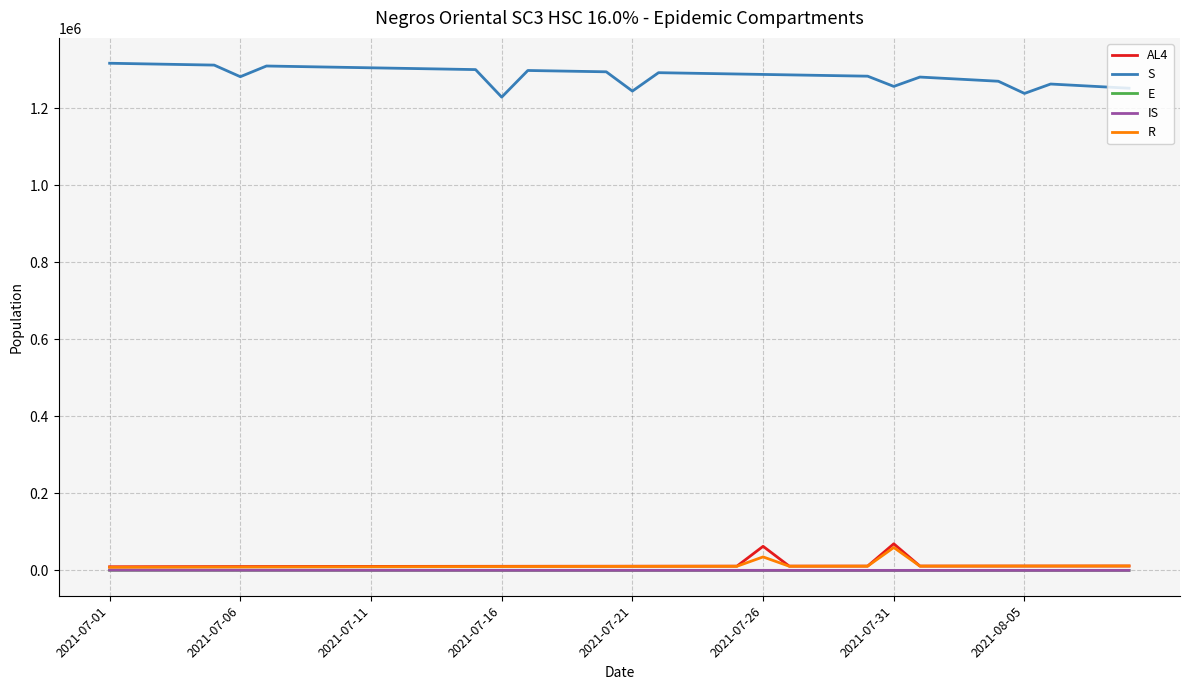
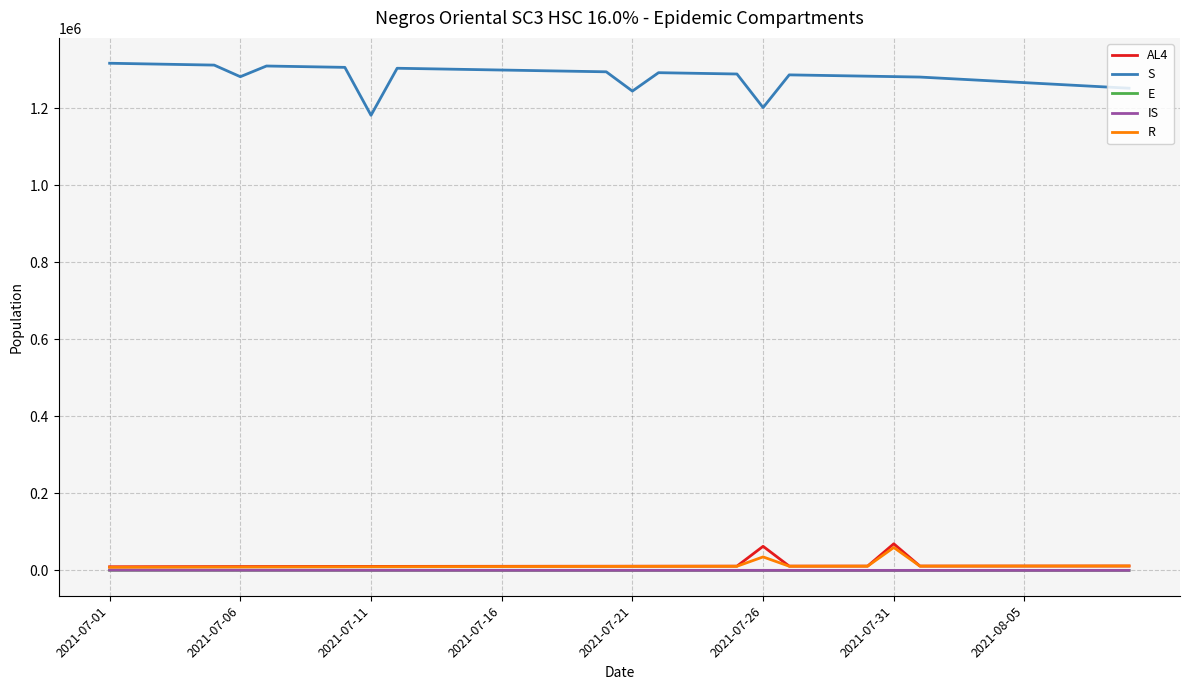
  {
    "AL4": {
      "2021-07-26": 60000,
      "2021-07-31": 70000
    },
    "S": {
      "2021-07-01": 1320000,
      "2021-07-06": 1280000,
-     "2021-07-11": 1310000,
-     "2021-07-16": 1230000,
+     "2021-07-11": 1180000,
+     "2021-07-16": 1300000,
      "2021-07-21": 1240000,
-     "2021-07-26": 1290000,
-     "2021-07-31": 1260000,
-     "2021-08-05": 1240000
+     "2021-07-26": 1200000,
+     "2021-07-31": 1280000,
+     "2021-08-05": 1270000
    },
    "IS": {
      "2021-07-01": 0,
      "2021-07-06": 0,
      "2021-07-11": 0,
      "2021-07-16": 0,
      "2021-07-21": 0,
      "2021-07-26": 0,
      "2021-07-31": 0,
      "2021-08-05": 0
    },
    "R": {
      "2021-07-26": 40000,
      "2021-07-31": 60000
    }
  }
